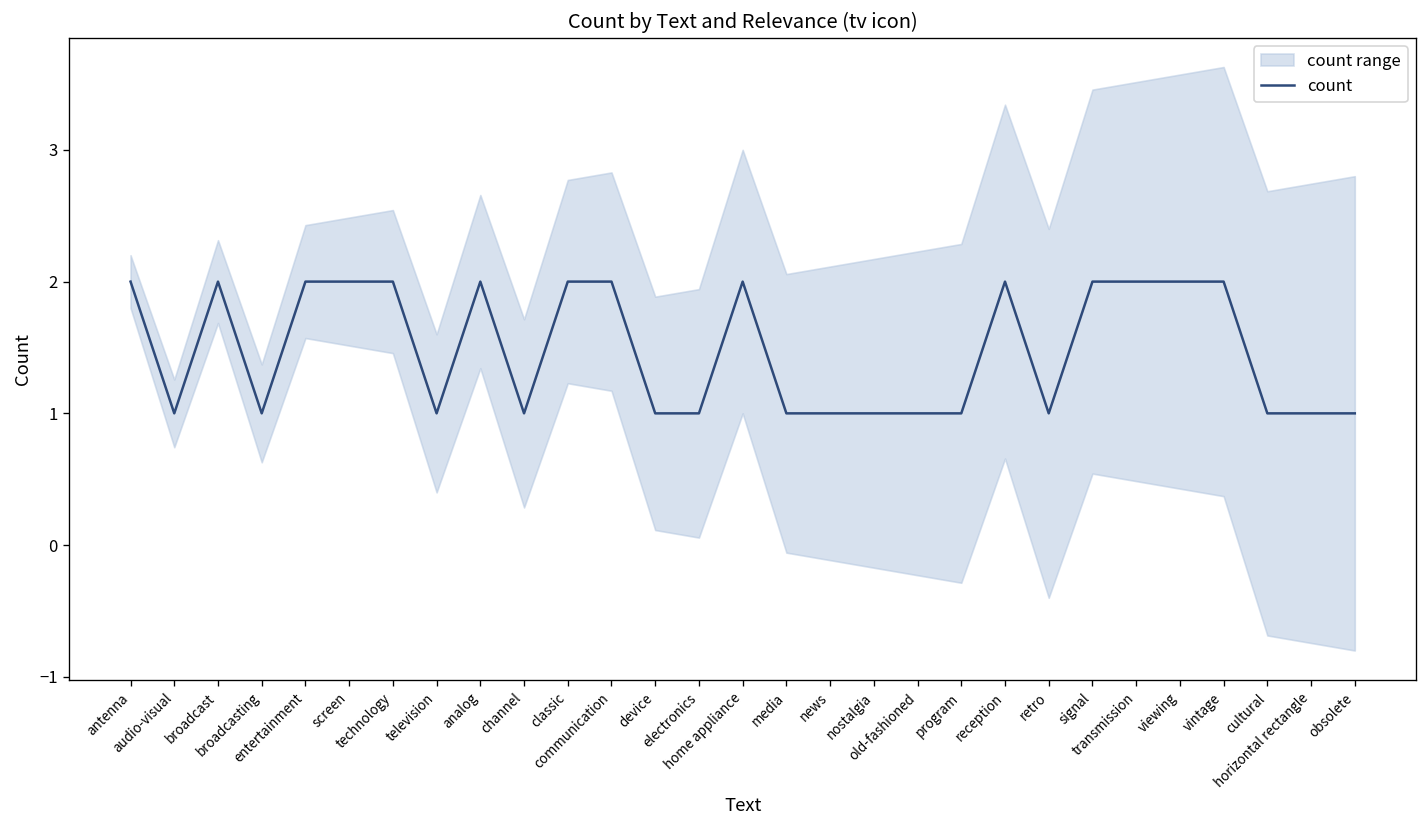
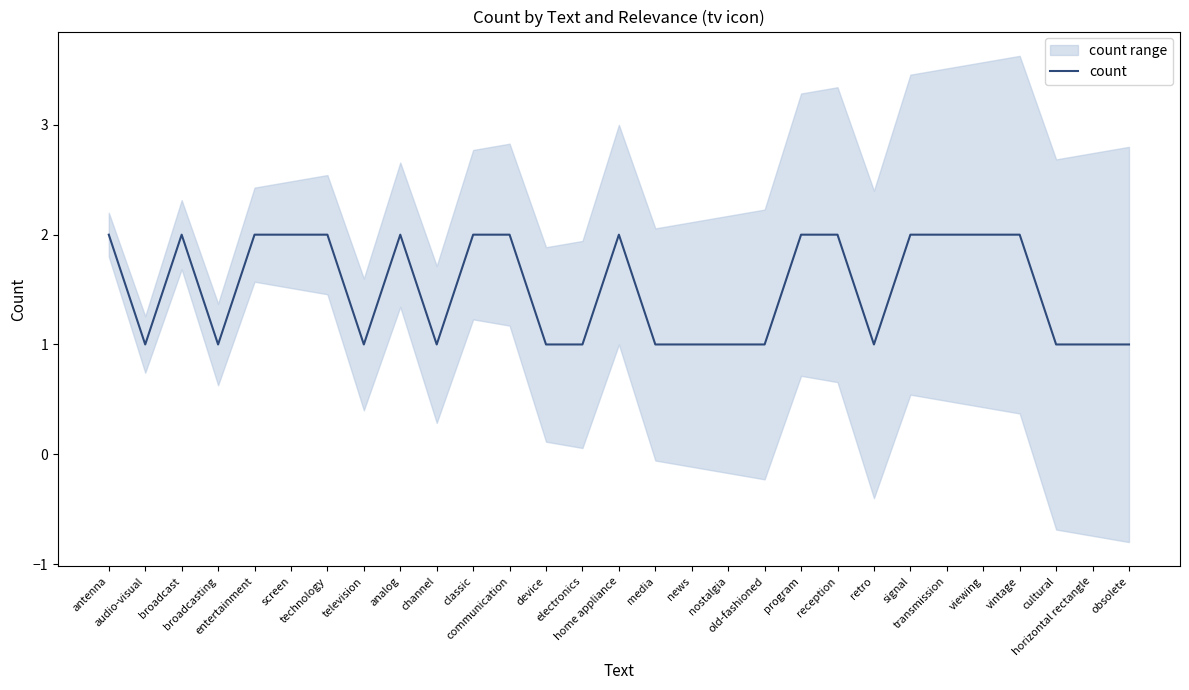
  {
    "count": {
      "antenna": 2,
      "audio-visual": 1,
      "broadcast": 2,
      "broadcasting": 1,
      "entertainment": 2,
      "screen": 2,
      "technology": 2,
      "television": 1,
      "analog": 2,
      "channel": 1,
      "classic": 2,
      "communication": 2,
      "device": 1,
      "electronics": 1,
      "home appliance": 2,
      "media": 1,
      "news": 1,
      "nostalgia": 1,
      "old-fashioned": 1,
-     "program": 1,
+     "program": 2,
      "reception": 2,
      "retro": 1,
      "signal": 2,
      "transmission": 2,
      "viewing": 2,
      "vintage": 2,
      "cultural": 1,
      "horizontal rectangle": 1,
      "obsolete": 1
    }
  }
